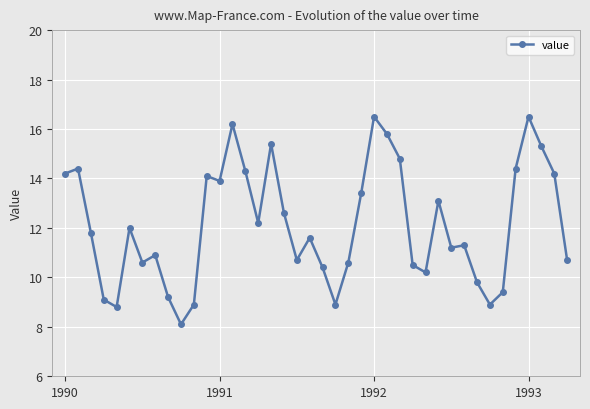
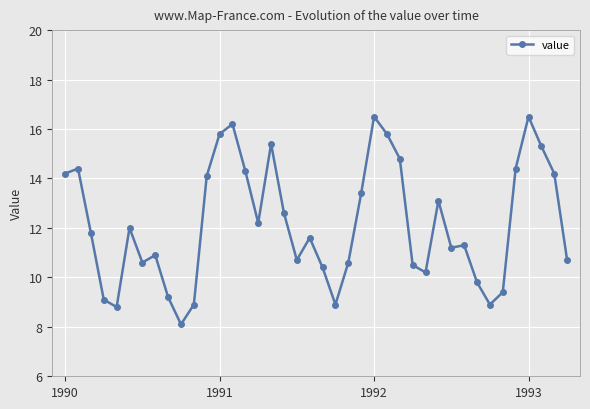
  {
    "1990": 14.2,
-   "1991": 13.9,
+   "1991": 15.8,
    "1992": 16.5,
    "1993": 16.5
  }
